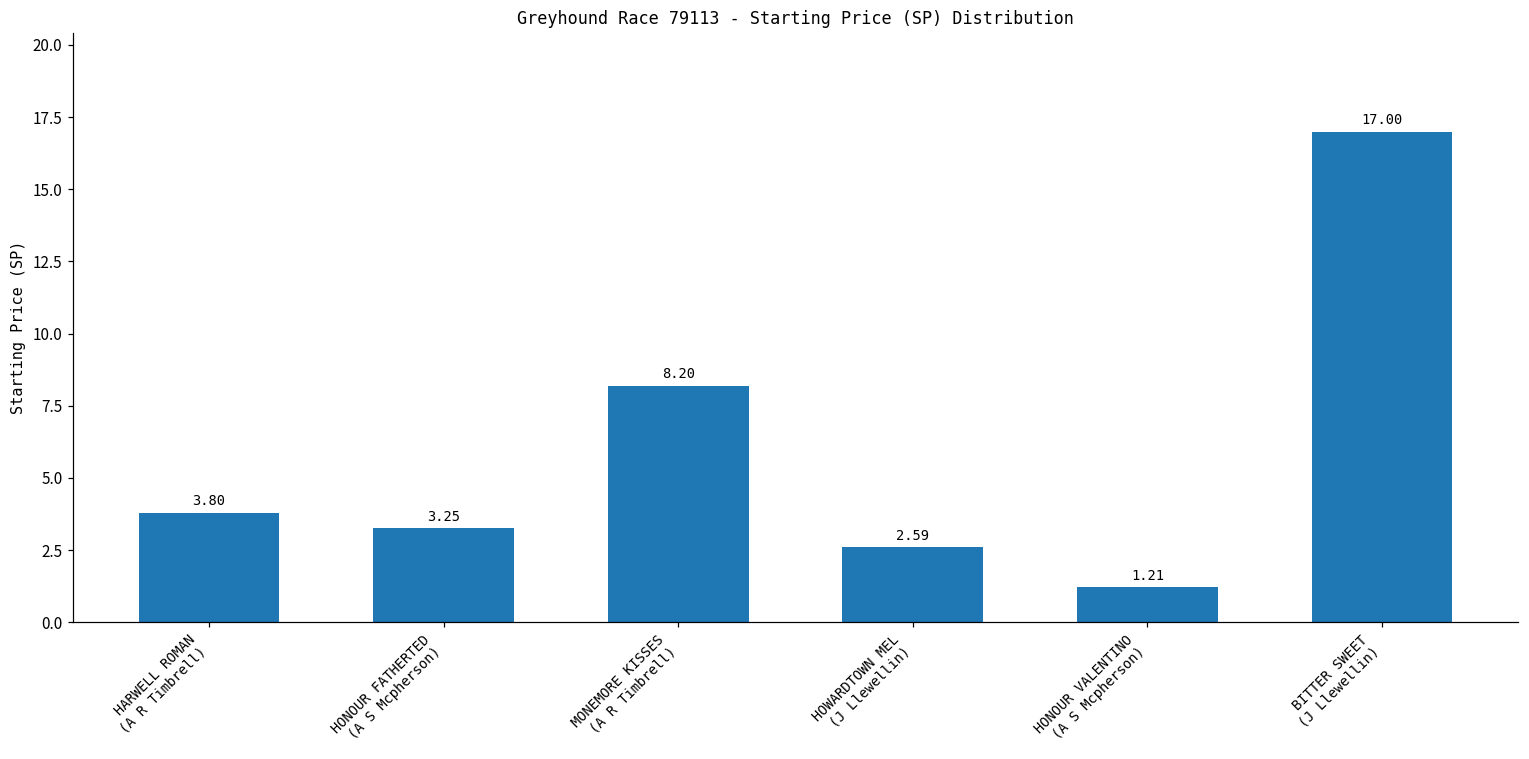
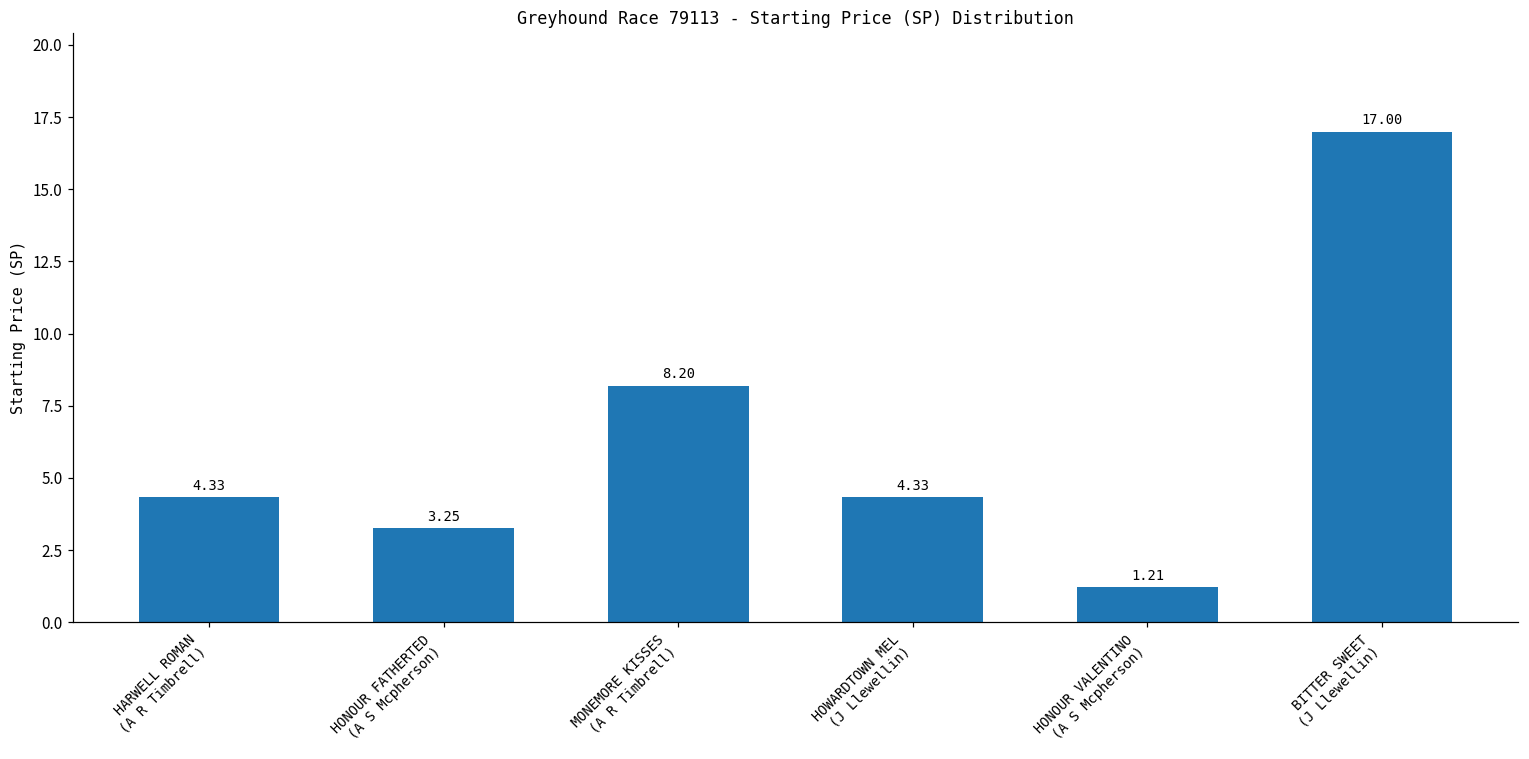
  {
-   "HARWELL ROMAN (A R Timbrell)": 3.80,
+   "HARWELL ROMAN (A R Timbrell)": 4.33,
    "HONOUR FATHERTED (A S Mcpherson)": 3.25,
    "MONEMORE KISSES (A R Timbrell)": 8.20,
-   "HOWARDTOWN MEL (J Llewellin)": 2.59,
+   "HOWARDTOWN MEL (J Llewellin)": 4.33,
    "HONOUR VALENTINO (A S Mcpherson)": 1.21,
    "BITTER SWEET (J Llewellin)": 17.00
  }
